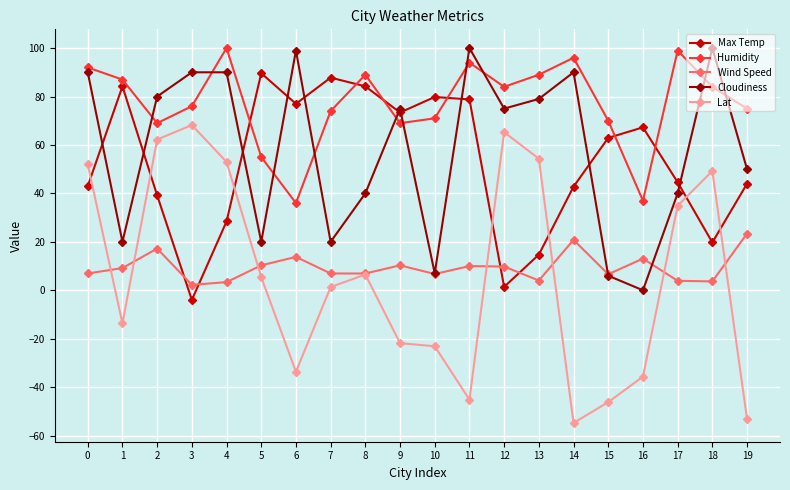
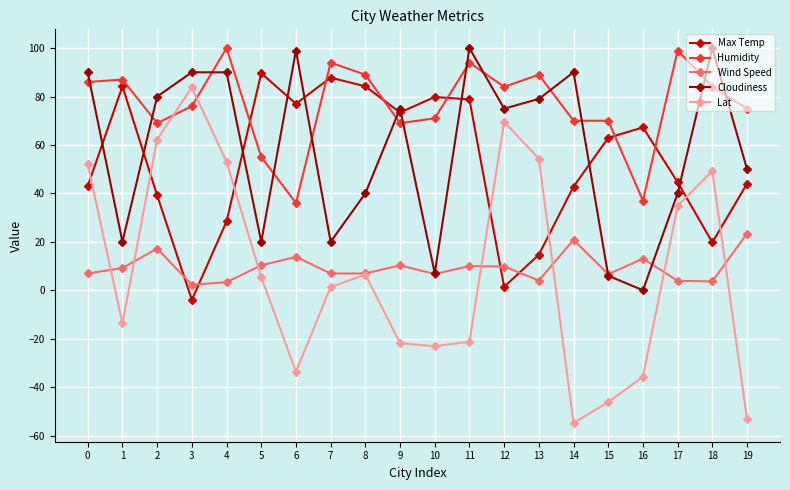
  {
    "Humidity": {
-     "0": 92,
+     "0": 86,
      "1": 87,
      "2": 69,
      "3": 76,
      "4": 100,
      "5": 55,
      "6": 36,
-     "7": 74,
+     "7": 94,
      "8": 89,
      "9": 69,
      "10": 71,
      "11": 94,
      "12": 84,
      "13": 89,
-     "14": 96,
+     "14": 70,
      "15": 70,
      "16": 37,
      "17": 99
    },
    "Wind Speed": {
      "0": 7,
      "1": 9,
      "2": 17,
      "3": 2,
      "4": 3,
      "5": 10,
      "6": 14,
      "7": 7,
      "9": 10,
      "11": 10,
      "12": 10,
      "13": 4,
      "14": 21,
      "16": 13,
      "17": 4,
      "18": 4,
      "19": 23
    },
    "Lat": {
      "0": 52,
      "1": -14,
      "2": 62,
-     "3": 68,
+     "3": 84,
      "4": 53,
      "5": 5,
      "6": -34,
      "7": 1,
      "9": -22,
      "10": -23,
-     "11": -45,
-     "12": 65,
+     "11": -21,
+     "12": 70,
      "13": 54,
      "14": -55,
      "15": -46,
      "16": -36,
      "17": 35,
      "18": 49,
      "19": -53
    }
  }
